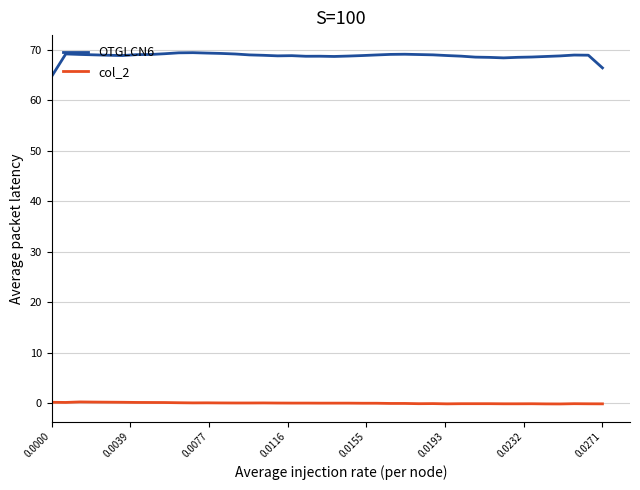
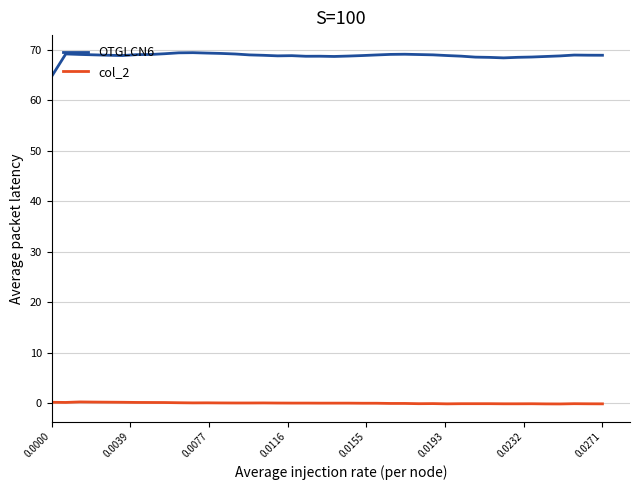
  {
    "OTGLCN6": {
      "0.0000": 65,
-     "0.0271": 66
+     "0.0271": 69
    },
    "col_2": {
      "0.0000": 0,
      "0.0271": 0
    }
  }
